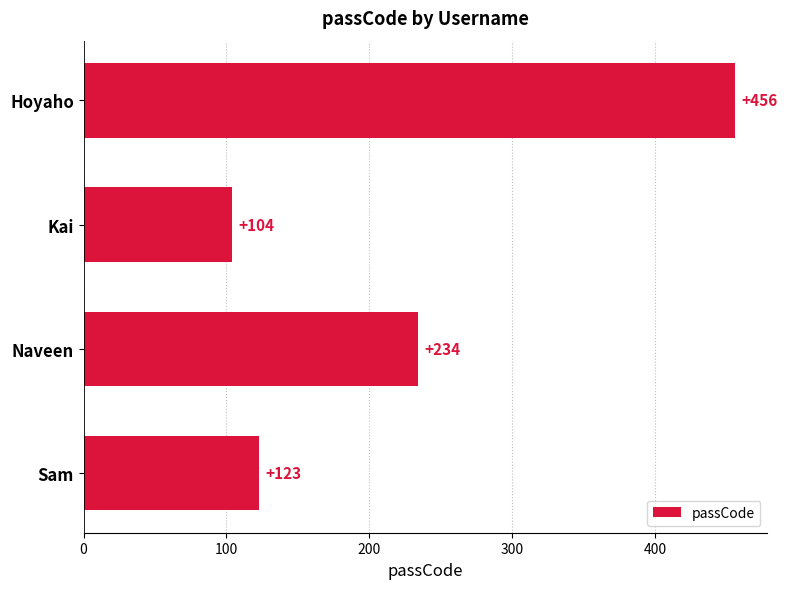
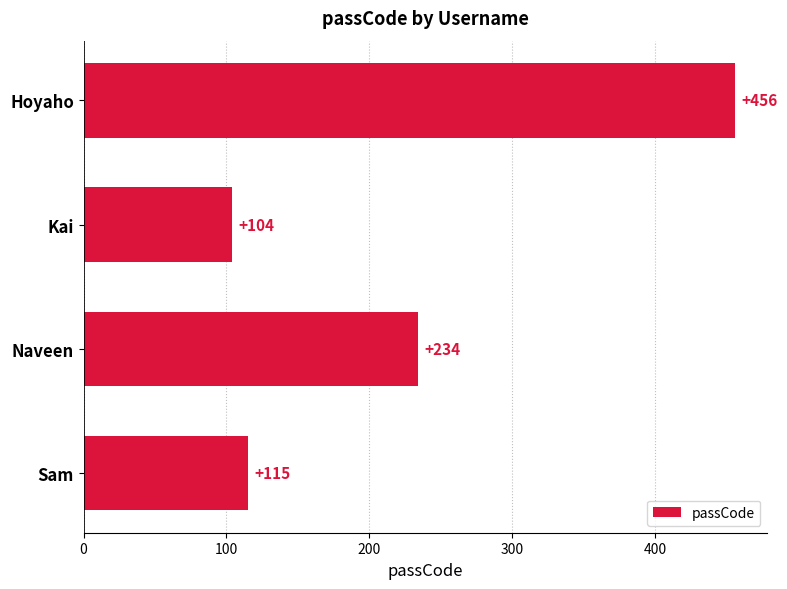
  {
    "Hoyaho": "+456",
    "Kai": "+104",
    "Naveen": "+234",
-   "Sam": "+123"
+   "Sam": "+115"
  }
